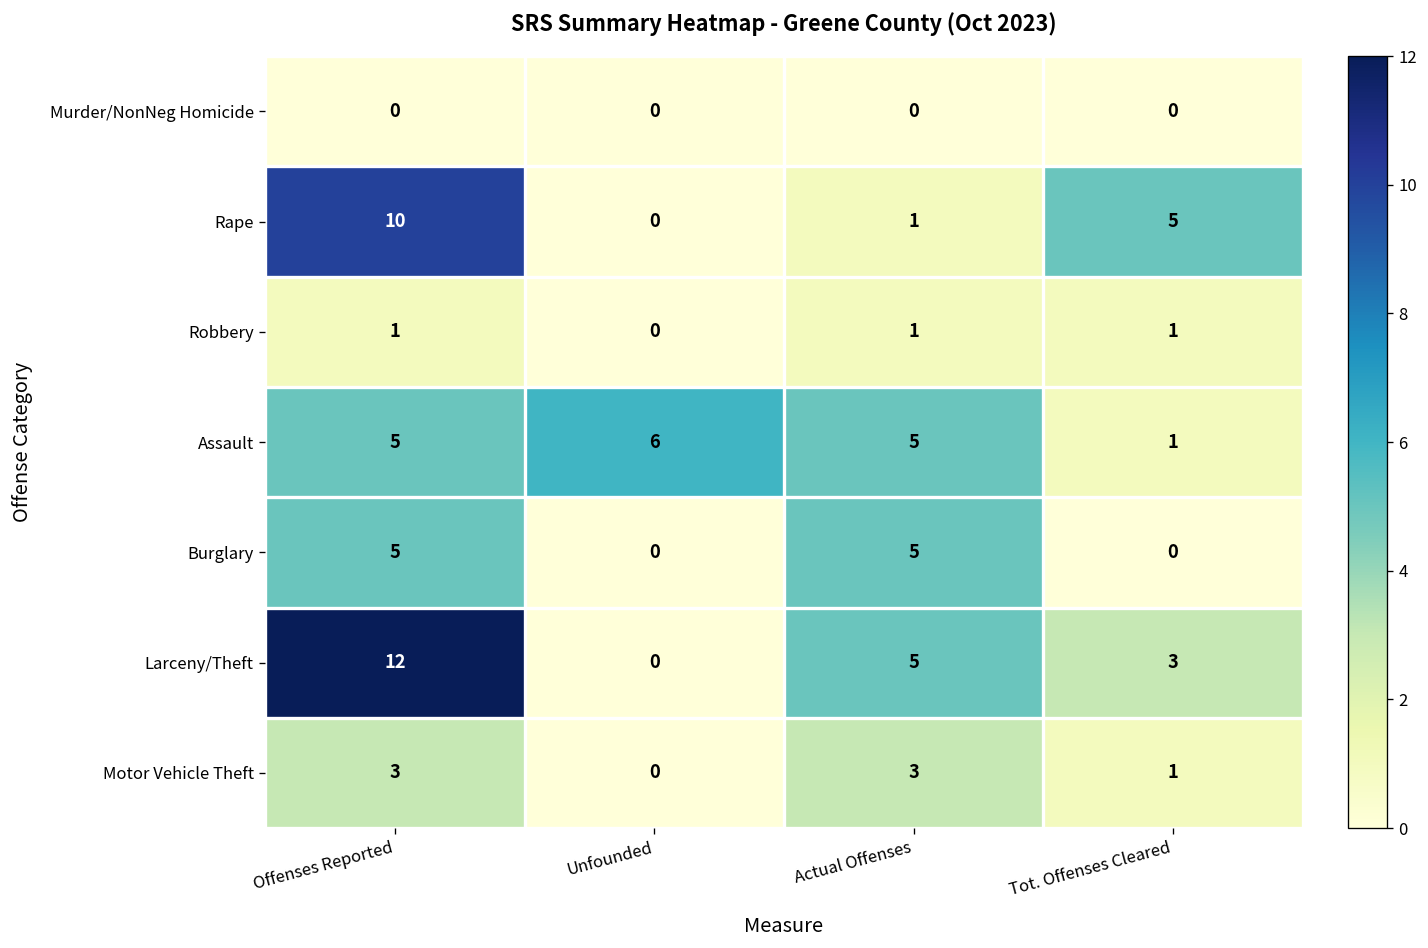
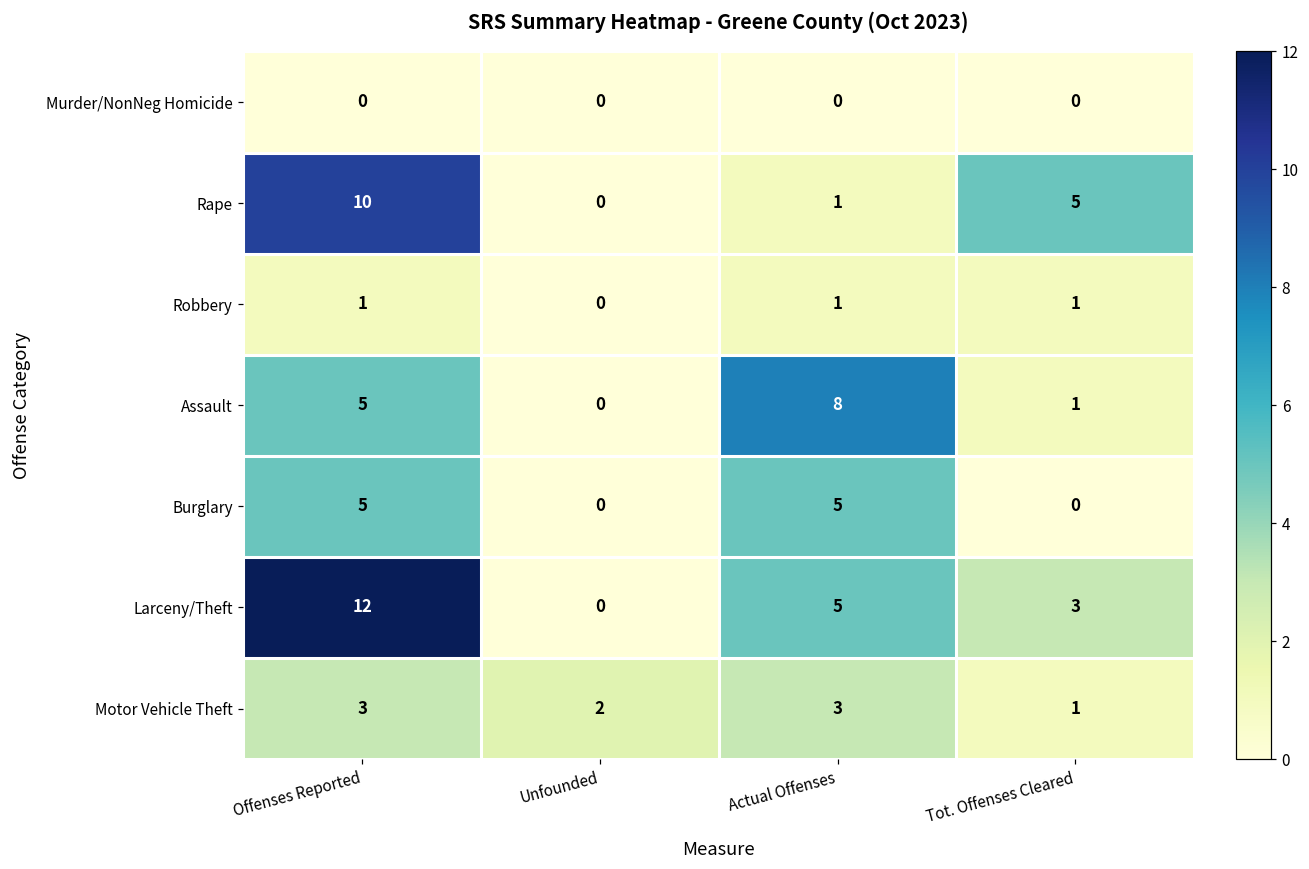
  {
    "Murder/NonNeg Homicide": {
      "Offenses Reported": 0,
      "Unfounded": 0,
      "Actual Offenses": 0,
      "Tot. Offenses Cleared": 0
    },
    "Rape": {
      "Offenses Reported": 10,
      "Unfounded": 0,
      "Actual Offenses": 1,
      "Tot. Offenses Cleared": 5
    },
    "Robbery": {
      "Offenses Reported": 1,
      "Unfounded": 0,
      "Actual Offenses": 1,
      "Tot. Offenses Cleared": 1
    },
    "Assault": {
      "Offenses Reported": 5,
-     "Unfounded": 6,
-     "Actual Offenses": 5,
+     "Unfounded": 0,
+     "Actual Offenses": 8,
      "Tot. Offenses Cleared": 1
    },
    "Burglary": {
      "Offenses Reported": 5,
      "Unfounded": 0,
      "Actual Offenses": 5,
      "Tot. Offenses Cleared": 0
    },
    "Larceny/Theft": {
      "Offenses Reported": 12,
      "Unfounded": 0,
      "Actual Offenses": 5,
      "Tot. Offenses Cleared": 3
    },
    "Motor Vehicle Theft": {
      "Offenses Reported": 3,
-     "Unfounded": 0,
+     "Unfounded": 2,
      "Actual Offenses": 3,
      "Tot. Offenses Cleared": 1
    }
  }
